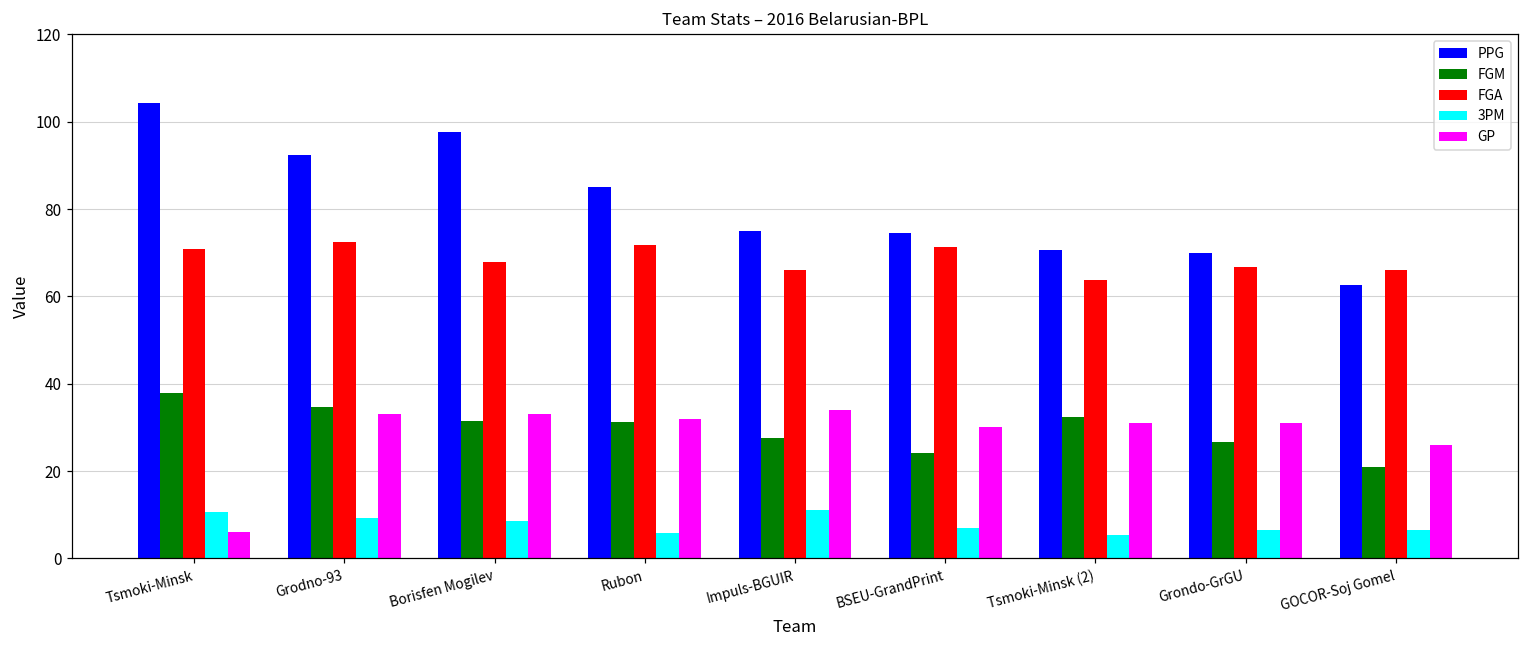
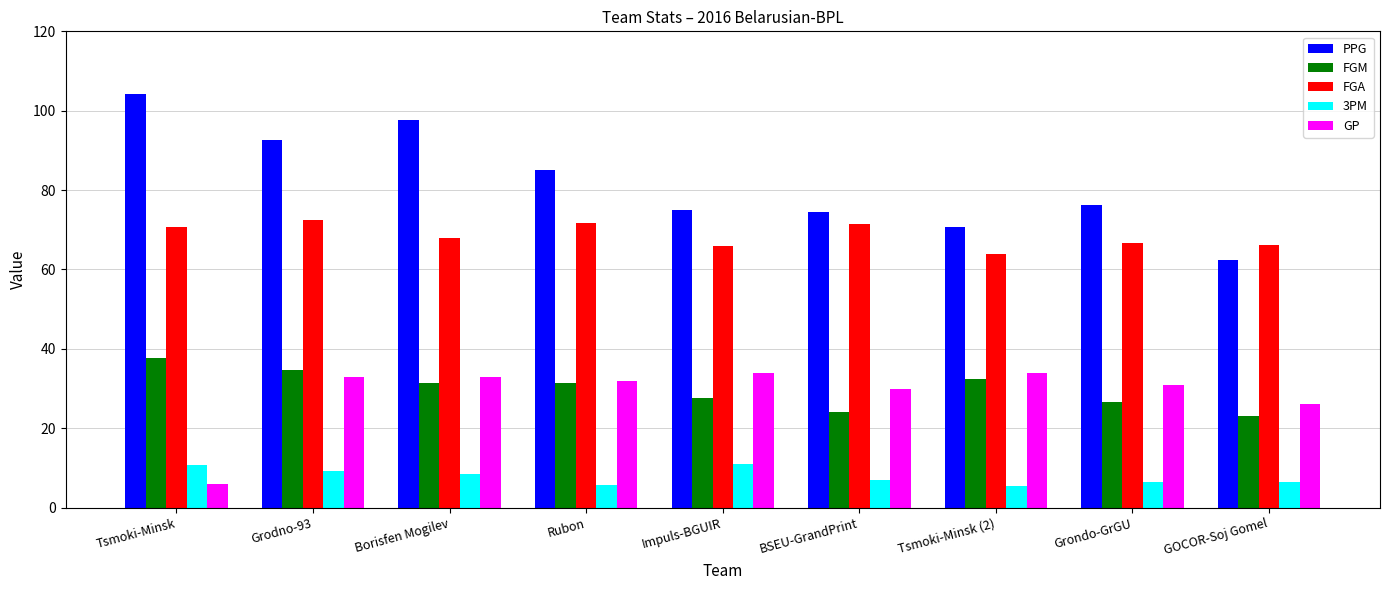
  {
    "PPG": {
      "Tsmoki-Minsk": 104,
      "Grodno-93": 93,
      "Borisfen Mogilev": 98,
      "Rubon": 85,
      "Impuls-BGUIR": 75,
      "BSEU-GrandPrint": 75,
      "Tsmoki-Minsk (2)": 71,
-     "Grondo-GrGU": 70,
+     "Grondo-GrGU": 76,
      "GOCOR-Soj Gomel": 63
    },
    "FGM": {
      "Tsmoki-Minsk": 38,
      "Grodno-93": 35,
      "Borisfen Mogilev": 32,
      "Rubon": 31,
      "Impuls-BGUIR": 28,
      "BSEU-GrandPrint": 24,
      "Tsmoki-Minsk (2)": 32,
      "Grondo-GrGU": 27,
-     "GOCOR-Soj Gomel": 21
+     "GOCOR-Soj Gomel": 23
    },
    "FGA": {
      "Tsmoki-Minsk": 71,
      "Grodno-93": 72,
      "Borisfen Mogilev": 68,
      "Rubon": 72,
      "Impuls-BGUIR": 66,
      "BSEU-GrandPrint": 71,
      "Tsmoki-Minsk (2)": 64,
      "Grondo-GrGU": 67,
      "GOCOR-Soj Gomel": 66
    },
    "3PM": {
      "Tsmoki-Minsk": 11,
      "Grodno-93": 9,
      "Borisfen Mogilev": 9,
      "Rubon": 6,
      "Impuls-BGUIR": 11,
      "BSEU-GrandPrint": 7,
      "Tsmoki-Minsk (2)": 5,
      "Grondo-GrGU": 7,
      "GOCOR-Soj Gomel": 6
    },
    "GP": {
      "Tsmoki-Minsk": 6,
      "Grodno-93": 33,
      "Borisfen Mogilev": 33,
      "Rubon": 32,
      "Impuls-BGUIR": 34,
      "BSEU-GrandPrint": 30,
-     "Tsmoki-Minsk (2)": 31,
+     "Tsmoki-Minsk (2)": 34,
      "Grondo-GrGU": 31,
      "GOCOR-Soj Gomel": 26
    }
  }
